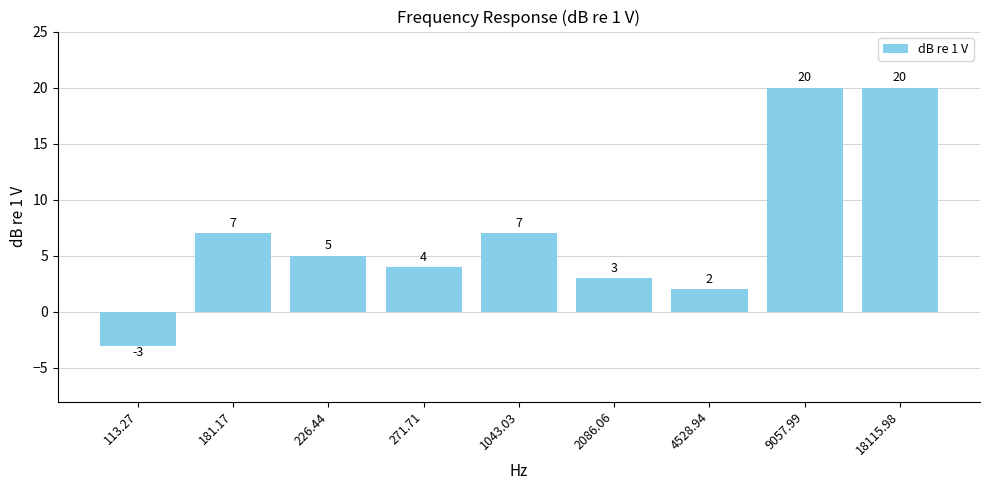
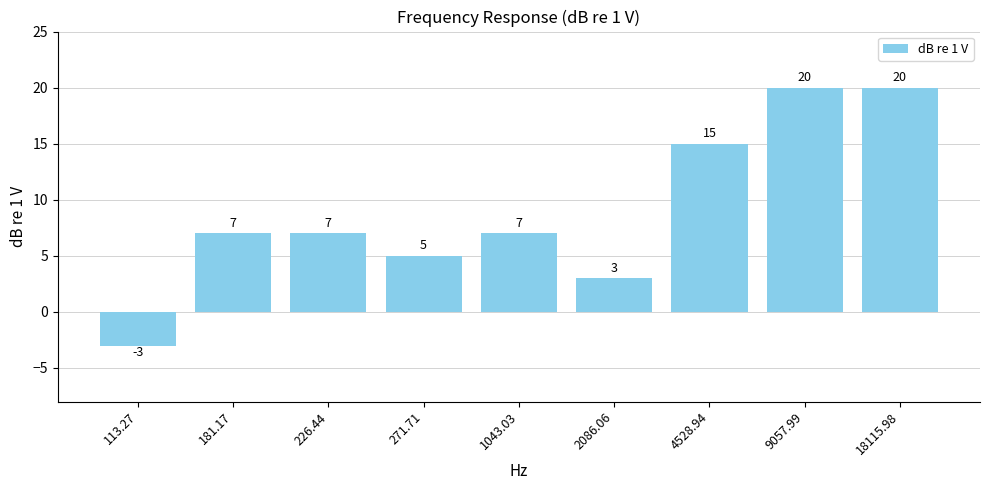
  {
    "113.27": -3,
    "181.17": 7,
-   "226.44": 5,
-   "271.71": 4,
+   "226.44": 7,
+   "271.71": 5,
    "1043.03": 7,
    "2086.06": 3,
-   "4528.94": 2,
+   "4528.94": 15,
    "9057.99": 20,
    "18115.98": 20
  }
